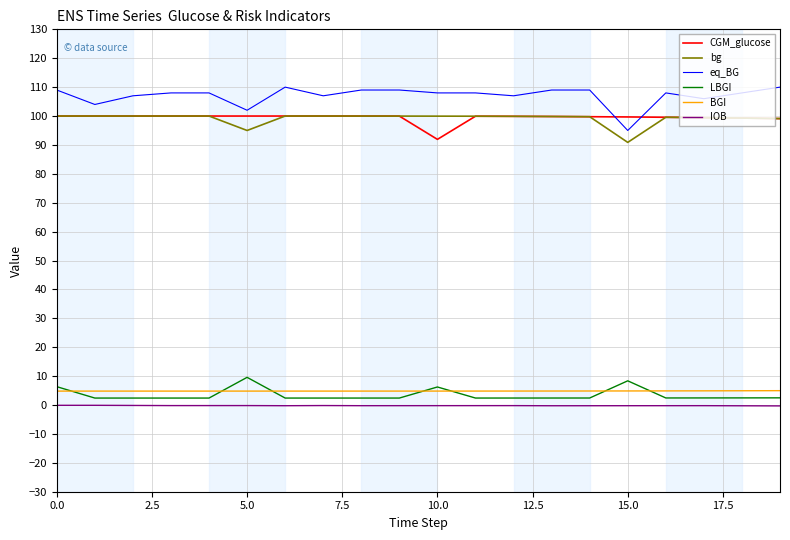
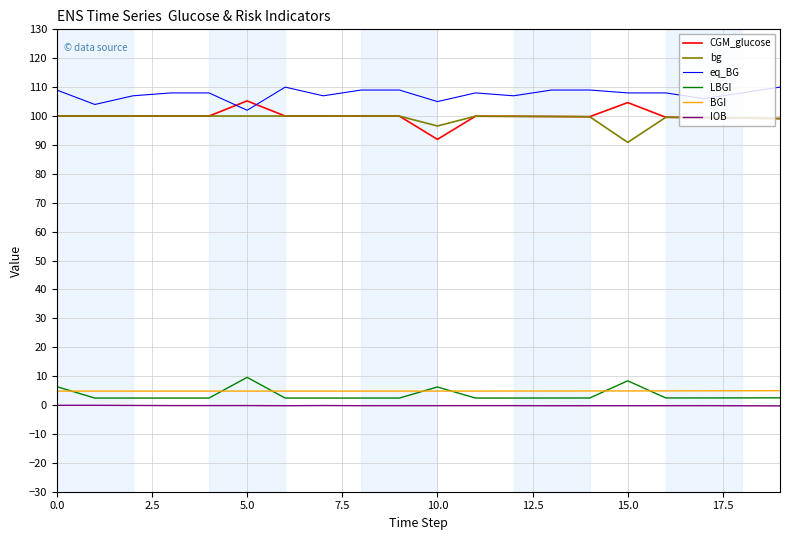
  {
    "CGM_glucose": {
-     "5.0": 100,
+     "5.0": 105,
      "10.0": 92,
-     "15.0": 100
+     "15.0": 105
    },
    "bg": {
-     "5.0": 95,
-     "10.0": 100,
+     "5.0": 100,
+     "10.0": 97,
      "15.0": 91
    },
    "eq_BG": {
      "0.0": 109,
      "5.0": 102,
-     "10.0": 108,
-     "15.0": 95
+     "10.0": 105,
+     "15.0": 108
    },
    "LBGI": {
      "0.0": 6,
      "5.0": 10,
      "10.0": 6,
      "15.0": 8
    },
    "BGI": {
      "0.0": 5,
      "5.0": 5,
      "10.0": 5,
      "15.0": 5
    },
    "IOB": {
      "0.0": 0,
      "5.0": 0,
      "10.0": 0,
      "15.0": 0
    }
  }
